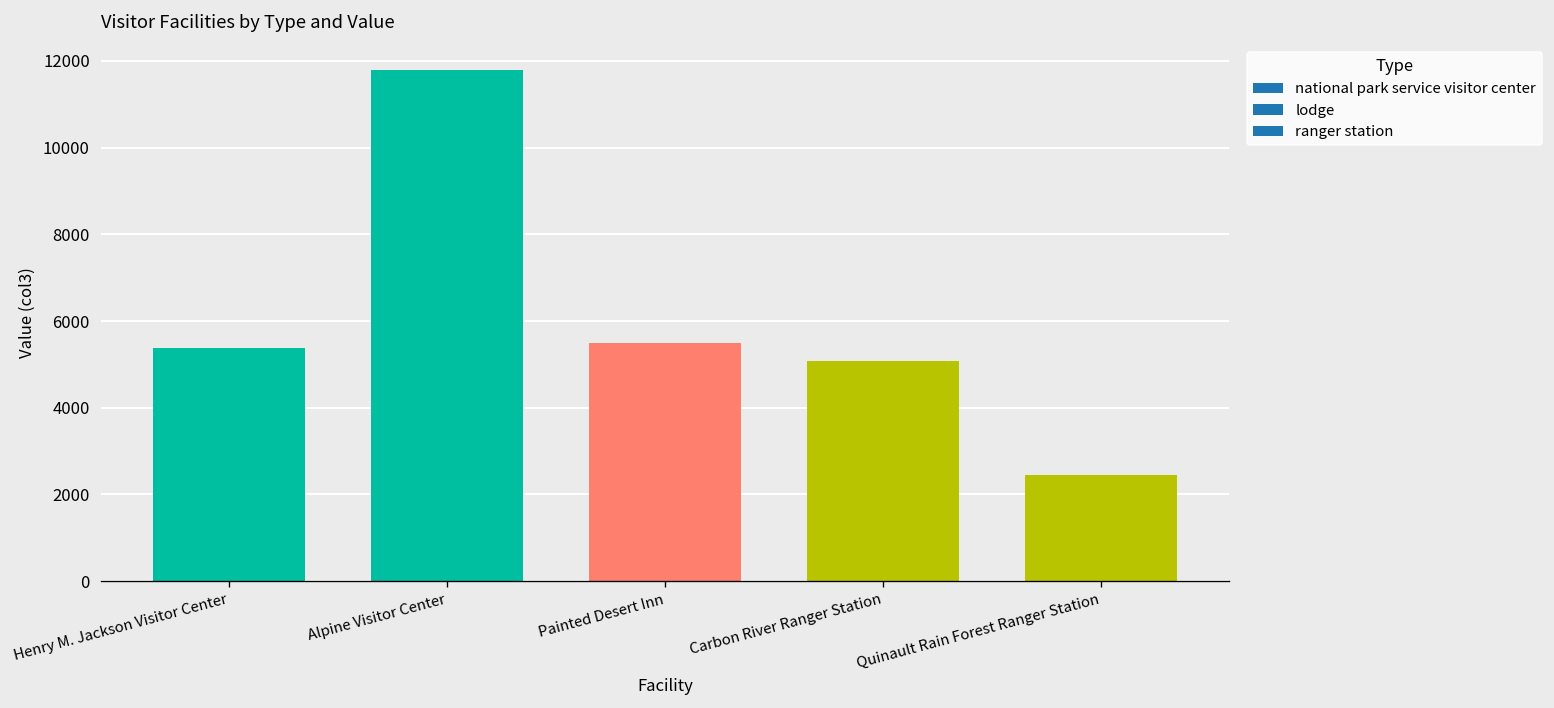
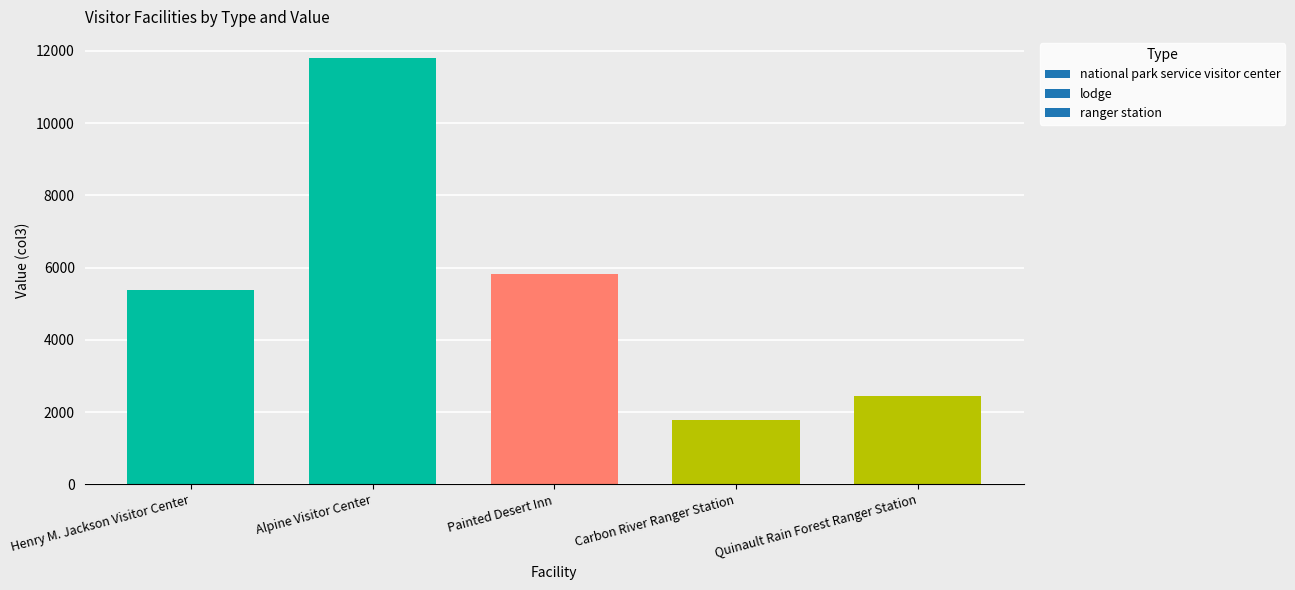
  {
    "Henry M. Jackson Visitor Center": 5400,
    "Alpine Visitor Center": 11800,
-   "Painted Desert Inn": 5500,
-   "Carbon River Ranger Station": 5100,
+   "Painted Desert Inn": 5800,
+   "Carbon River Ranger Station": 1800,
    "Quinault Rain Forest Ranger Station": 2500
  }
